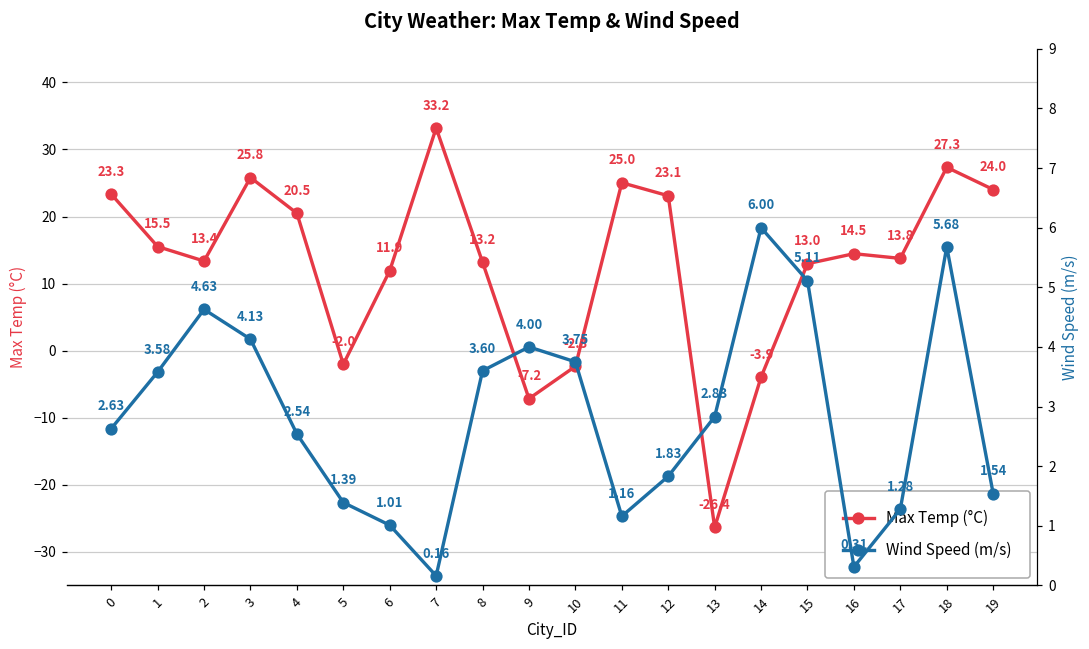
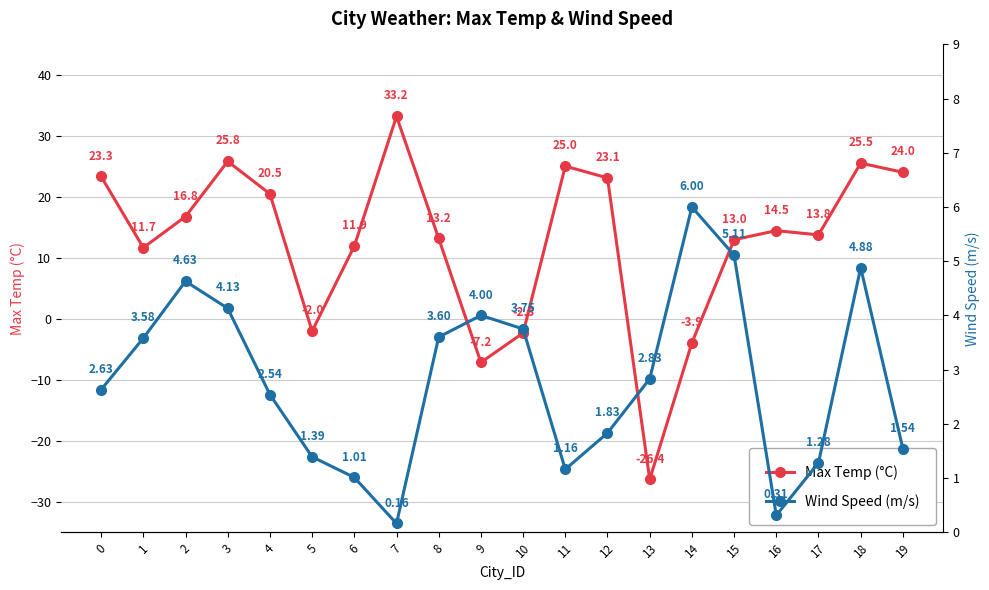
  {
    "Max Temp (°C)": {
      "0": 23.3,
-     "1": 15.5,
-     "2": 13.4,
+     "1": 11.7,
+     "2": 16.8,
      "3": 25.8,
      "4": 20.5,
      "5": -2.0,
      "6": 11.9,
      "7": 33.2,
      "8": 13.2,
      "9": -7.2,
      "11": 25.0,
      "12": 23.1,
      "13": -26.4,
      "14": -3.9,
      "15": 13.0,
      "16": 14.5,
      "17": 13.8,
-     "18": 27.3,
+     "18": 25.5,
      "19": 24.0
    },
    "Wind Speed (m/s)": {
      "0": 2.63,
      "1": 3.58,
      "2": 4.63,
      "3": 4.13,
      "4": 2.54,
      "5": 1.39,
      "6": 1.01,
      "7": 0.16,
      "8": 3.60,
      "9": 4.00,
      "11": 1.16,
      "12": 1.83,
      "13": 2.83,
      "14": 6.00,
-     "18": 5.68
+     "18": 4.88
    }
  }
